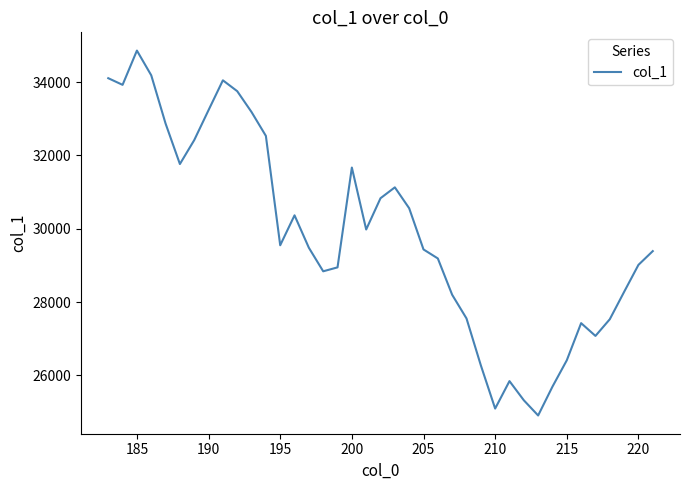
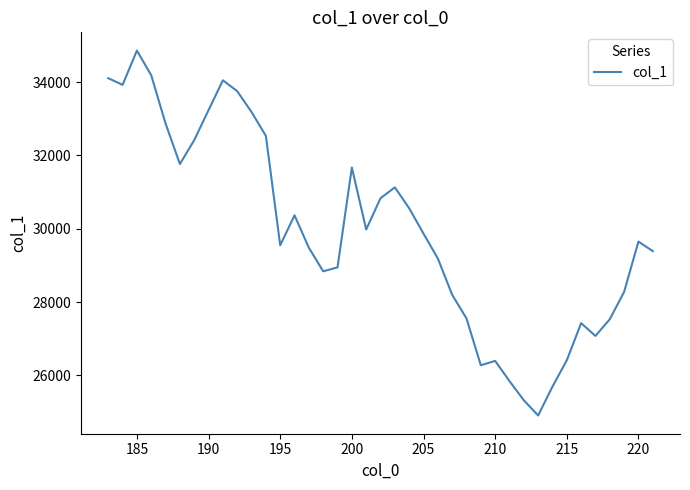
  {
    "185": 34900,
    "190": 33200,
    "195": 29500,
    "200": 31700,
-   "205": 29400,
-   "210": 25100,
+   "205": 29900,
+   "210": 26400,
    "215": 26400,
-   "220": 29000
+   "220": 29600
  }
